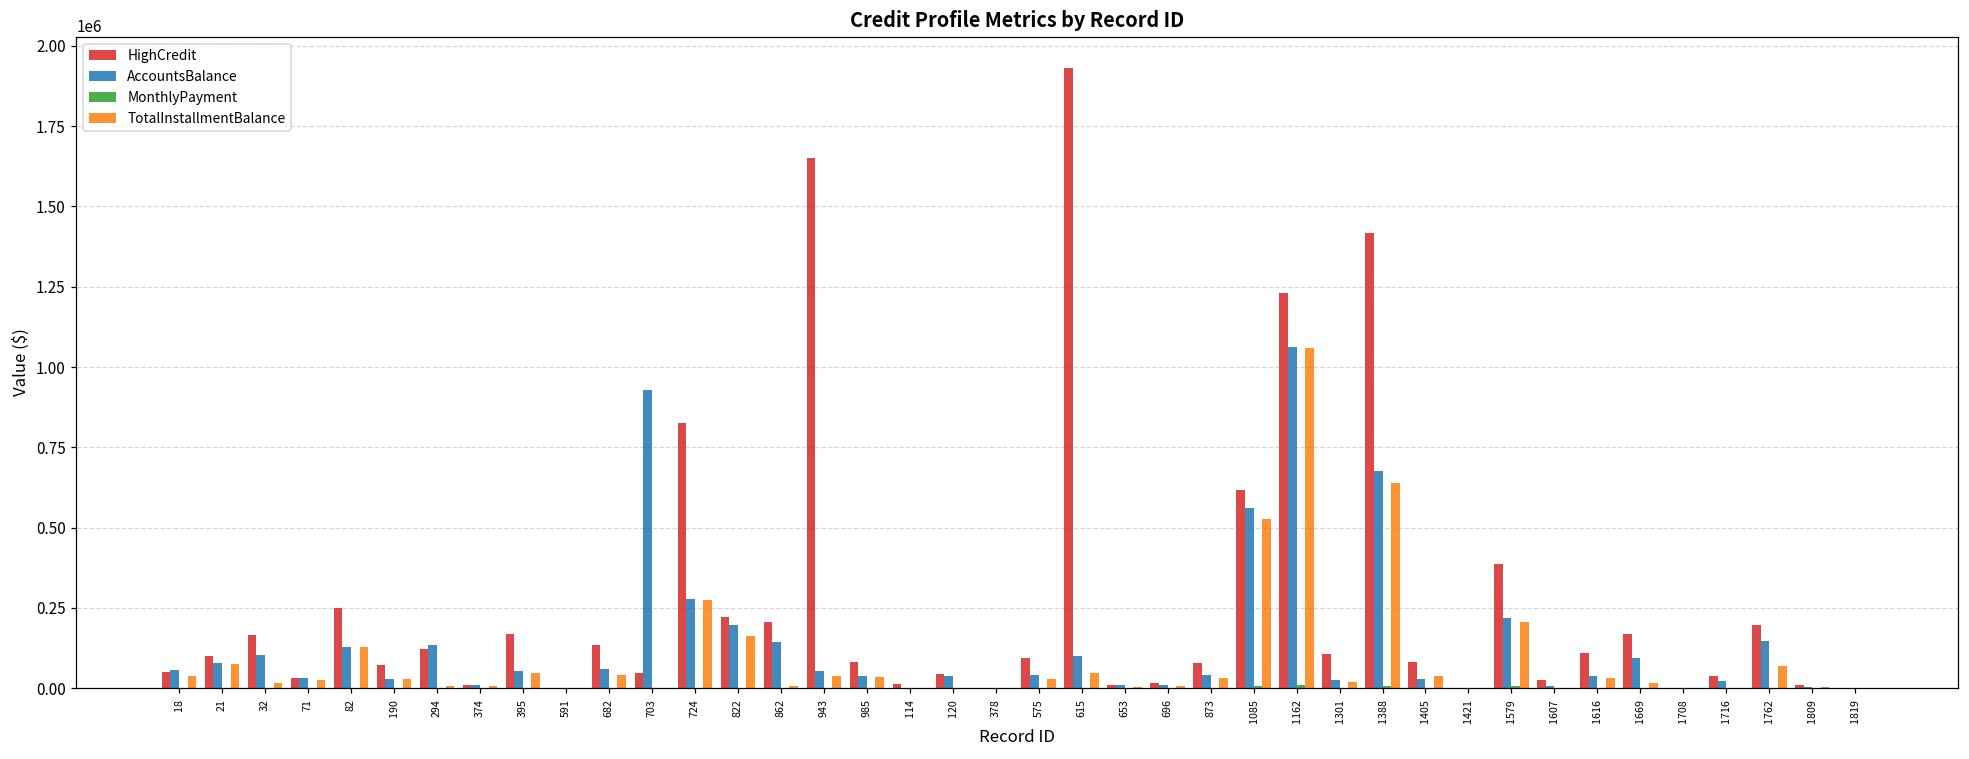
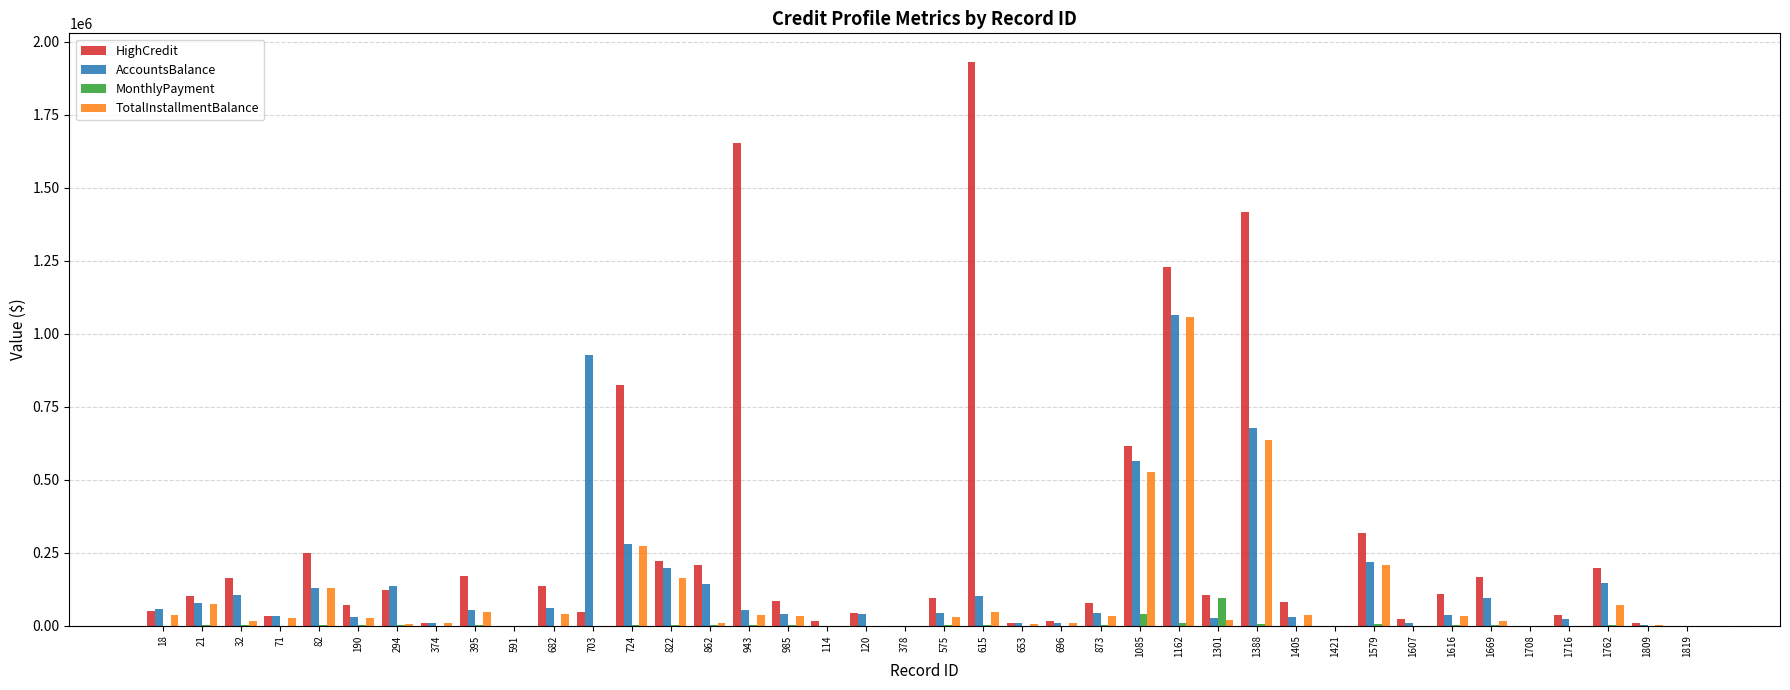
  {
    "HighCredit": {
      "18": 50000,
      "21": 100000,
      "32": 160000,
      "71": 30000,
      "82": 250000,
      "190": 70000,
      "294": 120000,
      "374": 10000,
      "395": 170000,
      "591": 0,
      "682": 140000,
      "703": 50000,
      "724": 830000,
      "822": 220000,
      "862": 210000,
      "943": 1650000,
      "985": 80000,
      "114": 10000,
      "120": 40000,
      "378": 0,
      "575": 90000,
      "615": 1930000,
      "653": 10000,
      "696": 20000,
      "873": 80000,
      "1085": 620000,
      "1162": 1230000,
      "1301": 110000,
      "1388": 1420000,
      "1405": 80000,
      "1421": 0,
-     "1579": 390000,
+     "1579": 320000,
      "1607": 20000,
      "1616": 110000,
      "1669": 170000,
      "1708": 0,
      "1716": 40000,
      "1762": 200000,
      "1809": 10000,
      "1819": 0
    },
    "AccountsBalance": {
      "18": 60000,
      "21": 80000,
      "32": 100000,
      "71": 30000,
      "82": 130000,
      "190": 30000,
      "294": 130000,
      "374": 10000,
      "395": 50000,
      "591": 0,
      "682": 60000,
      "703": 930000,
      "724": 280000,
      "822": 200000,
      "862": 140000,
      "943": 50000,
      "985": 40000,
      "120": 40000,
      "378": 0,
      "575": 40000,
      "615": 100000,
      "653": 10000,
      "696": 10000,
      "873": 40000,
      "1085": 560000,
      "1162": 1060000,
      "1301": 30000,
      "1388": 680000,
      "1405": 30000,
      "1421": 0,
      "1579": 220000,
      "1616": 40000,
      "1669": 90000,
      "1716": 20000,
      "1762": 150000,
      "1819": 0
    },
    "MonthlyPayment": {
      "591": 0,
      "120": 0,
      "378": 0,
-     "1085": 10000,
+     "1085": 40000,
      "1162": 10000,
-     "1301": 0,
+     "1301": 90000,
      "1421": 0,
      "1708": 0,
      "1819": 0
    },
    "TotalInstallmentBalance": {
      "18": 40000,
      "21": 70000,
      "32": 20000,
      "71": 30000,
      "82": 130000,
      "190": 30000,
      "395": 50000,
      "591": 0,
      "682": 40000,
      "703": 0,
      "724": 270000,
      "822": 160000,
      "862": 10000,
      "943": 40000,
      "985": 30000,
      "120": 0,
      "378": 0,
      "575": 30000,
      "615": 50000,
      "696": 10000,
      "873": 30000,
      "1085": 530000,
      "1162": 1060000,
      "1301": 20000,
      "1388": 640000,
      "1405": 40000,
      "1421": 0,
      "1579": 210000,
      "1607": 0,
      "1616": 30000,
      "1669": 20000,
      "1708": 0,
      "1716": 0,
      "1762": 70000,
      "1819": 0
    }
  }
